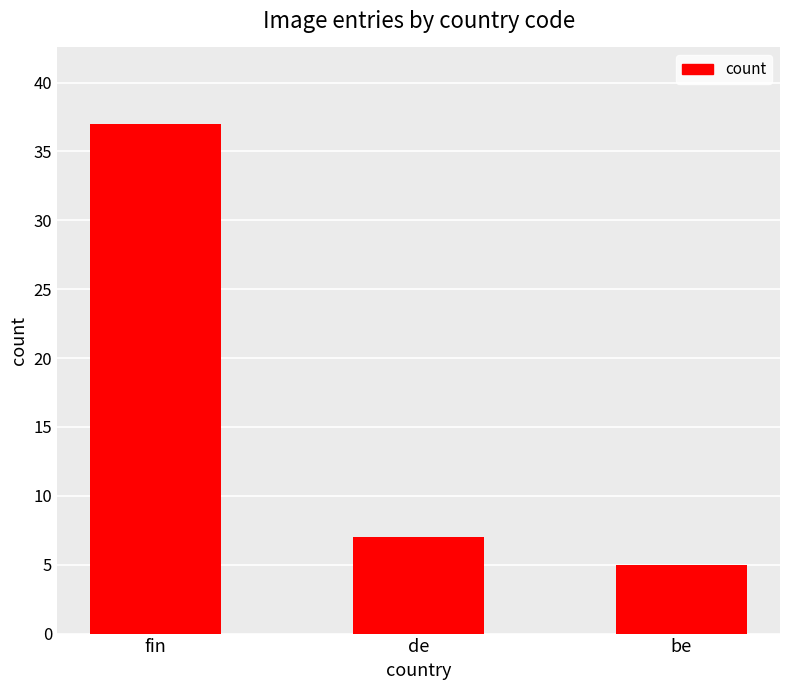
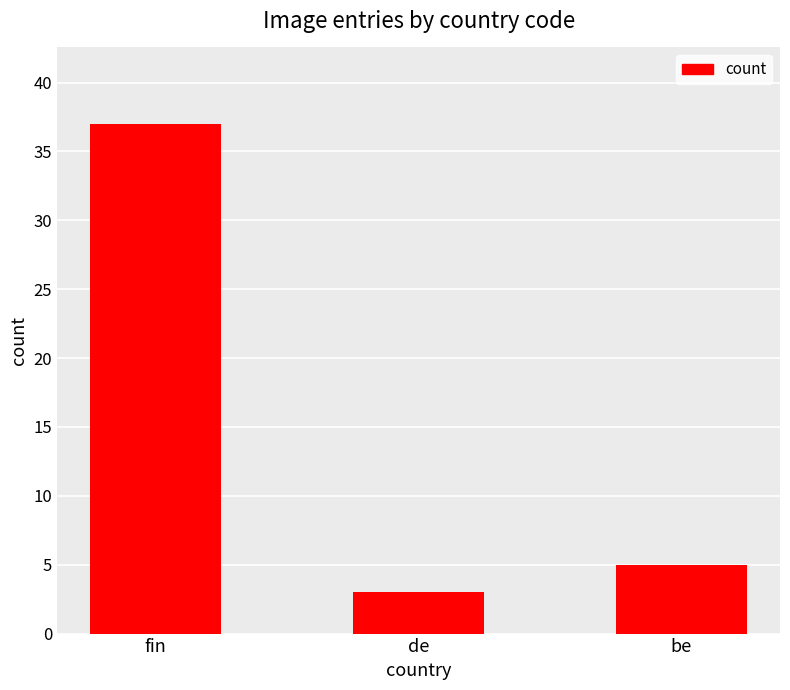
  {
    "fin": 37,
-   "de": 7,
+   "de": 3,
    "be": 5
  }
